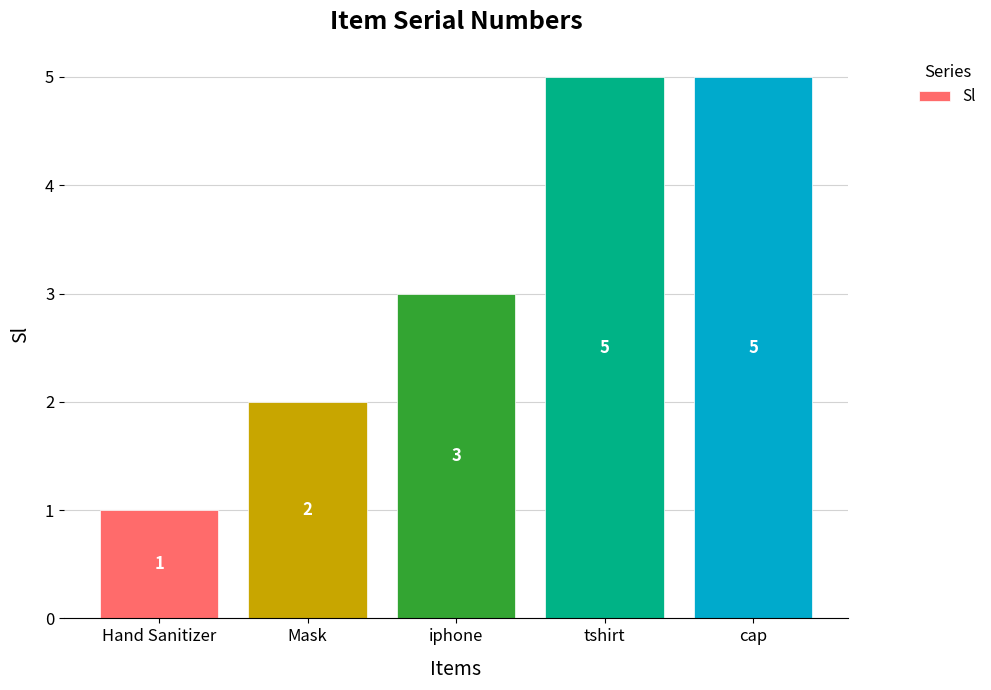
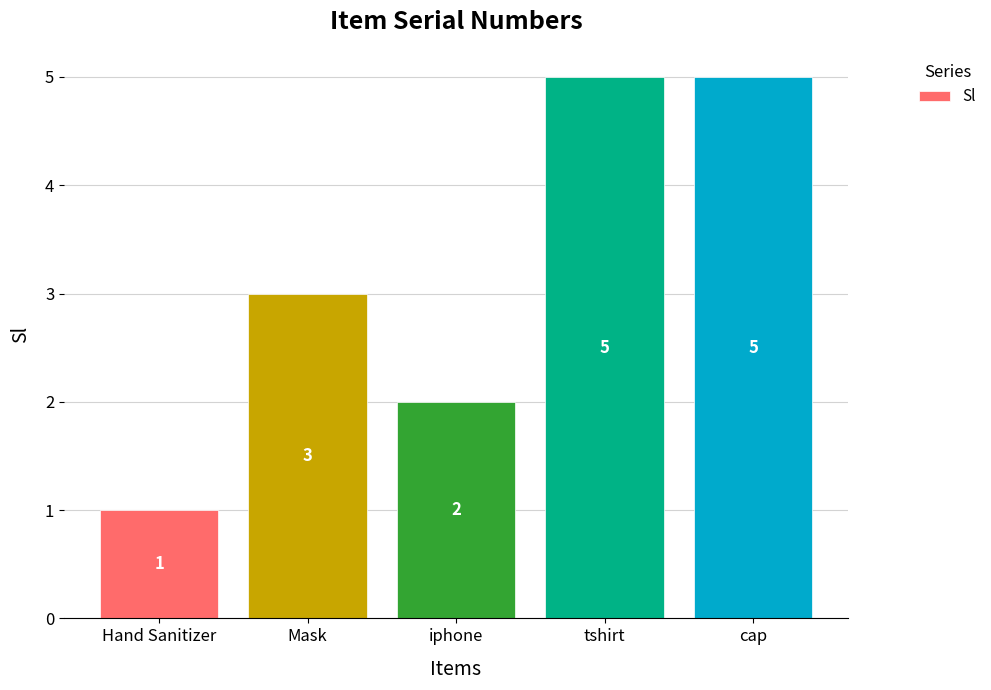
  {
    "Hand Sanitizer": 1,
-   "Mask": 2,
-   "iphone": 3,
+   "Mask": 3,
+   "iphone": 2,
    "tshirt": 5,
    "cap": 5
  }
